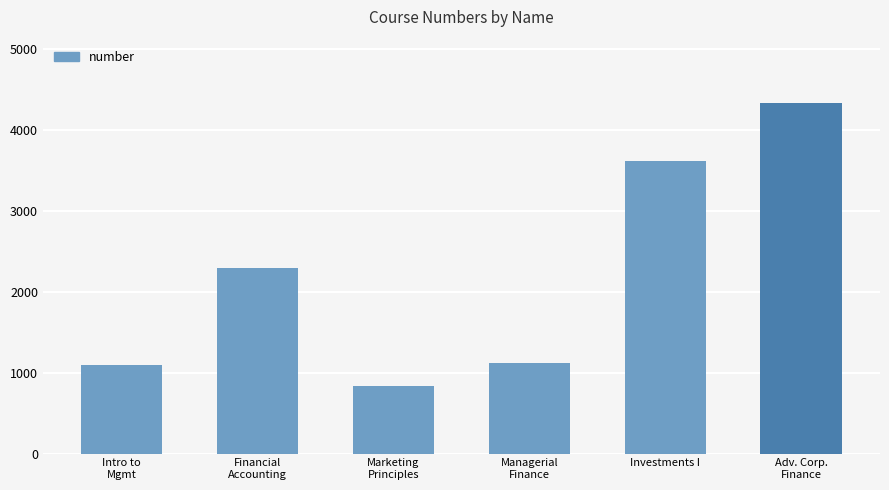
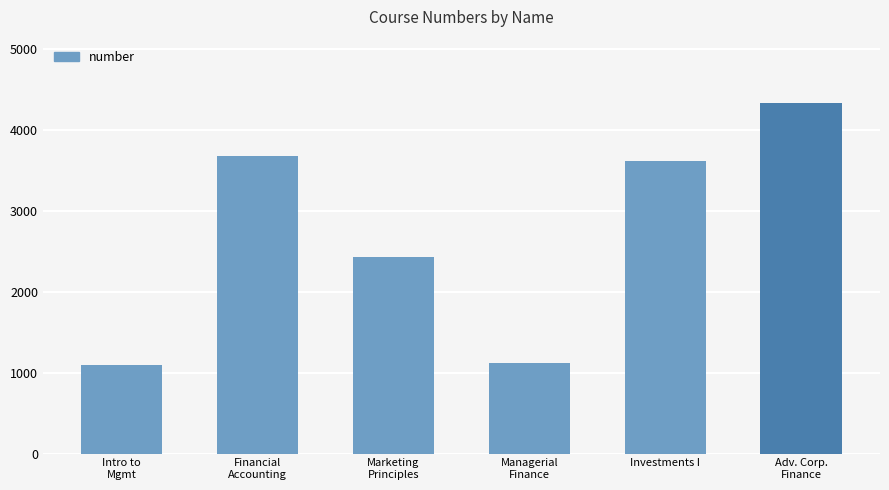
  {
    "Intro to Mgmt": 1100,
-   "Financial Accounting": 2300,
-   "Marketing Principles": 800,
+   "Financial Accounting": 3700,
+   "Marketing Principles": 2400,
    "Managerial Finance": 1100,
    "Investments I": 3600,
    "Adv. Corp. Finance": 4300
  }
